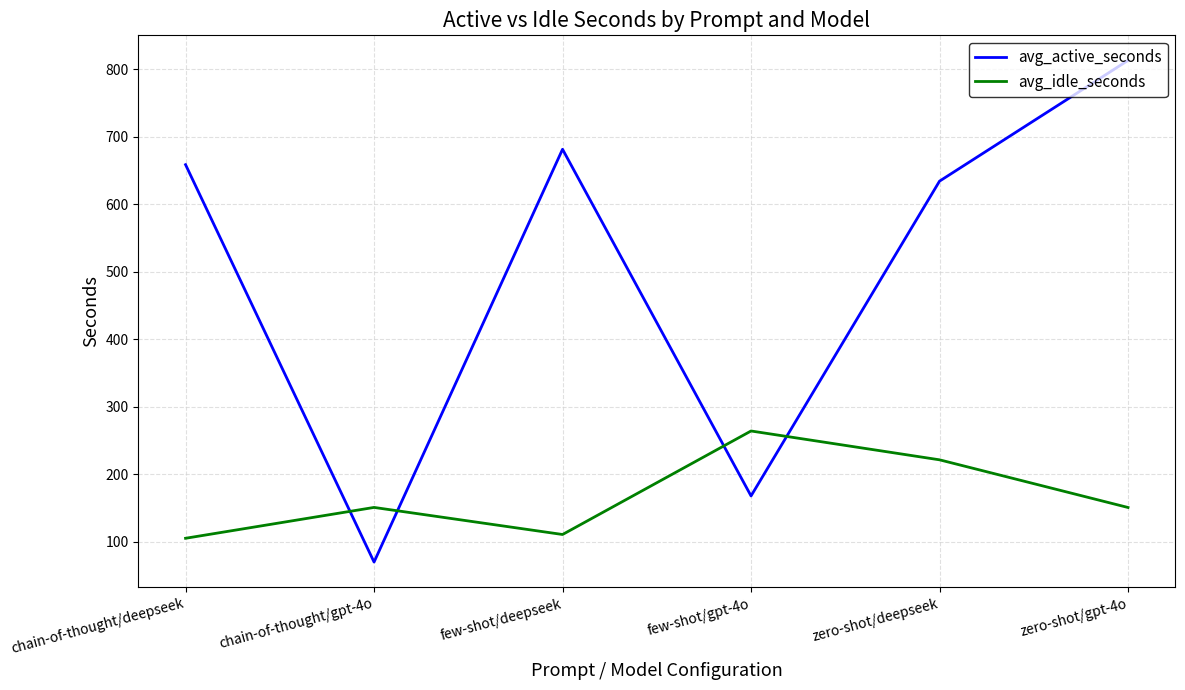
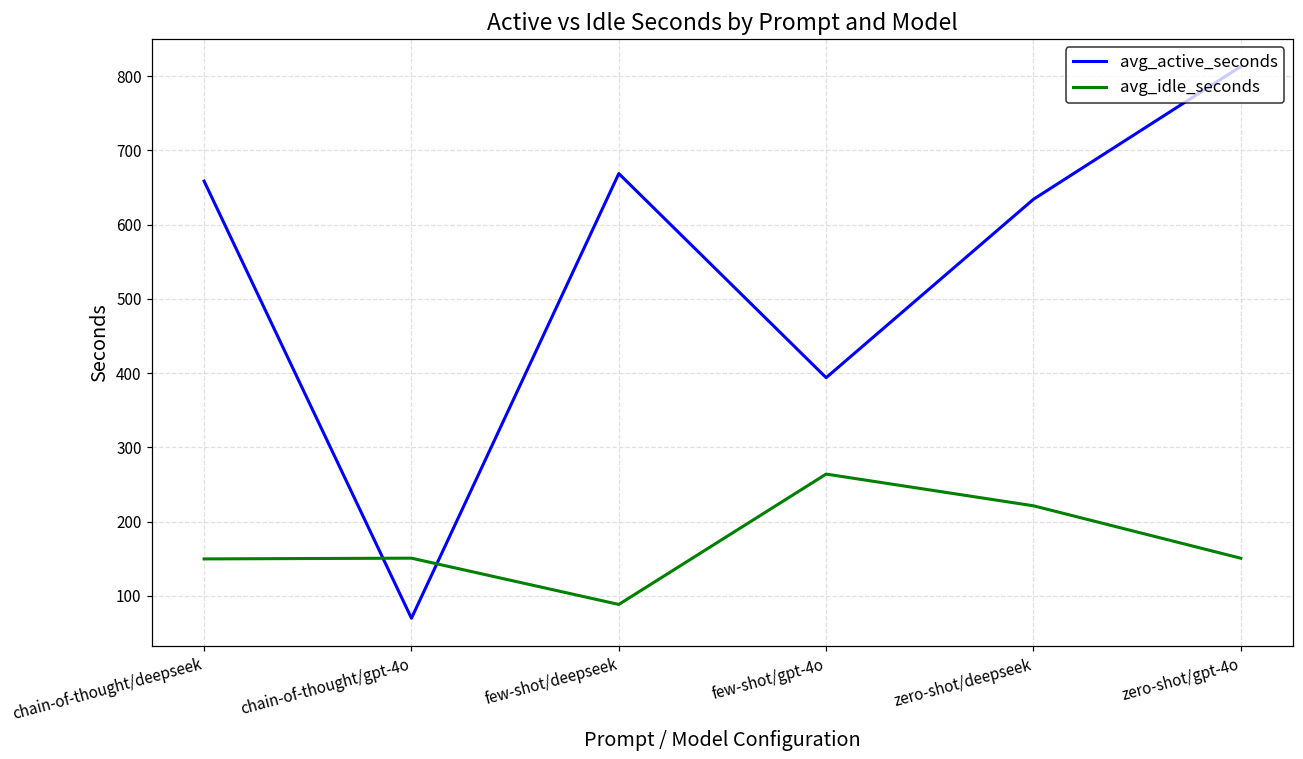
  {
    "avg_active_seconds": {
      "chain-of-thought/deepseek": 660,
      "chain-of-thought/gpt-4o": 70,
-     "few-shot/deepseek": 680,
-     "few-shot/gpt-4o": 170,
+     "few-shot/deepseek": 670,
+     "few-shot/gpt-4o": 390,
      "zero-shot/deepseek": 630
    },
    "avg_idle_seconds": {
-     "chain-of-thought/deepseek": 110,
+     "chain-of-thought/deepseek": 150,
      "chain-of-thought/gpt-4o": 150,
-     "few-shot/deepseek": 110,
+     "few-shot/deepseek": 90,
      "few-shot/gpt-4o": 260,
      "zero-shot/deepseek": 220,
      "zero-shot/gpt-4o": 150
    }
  }
